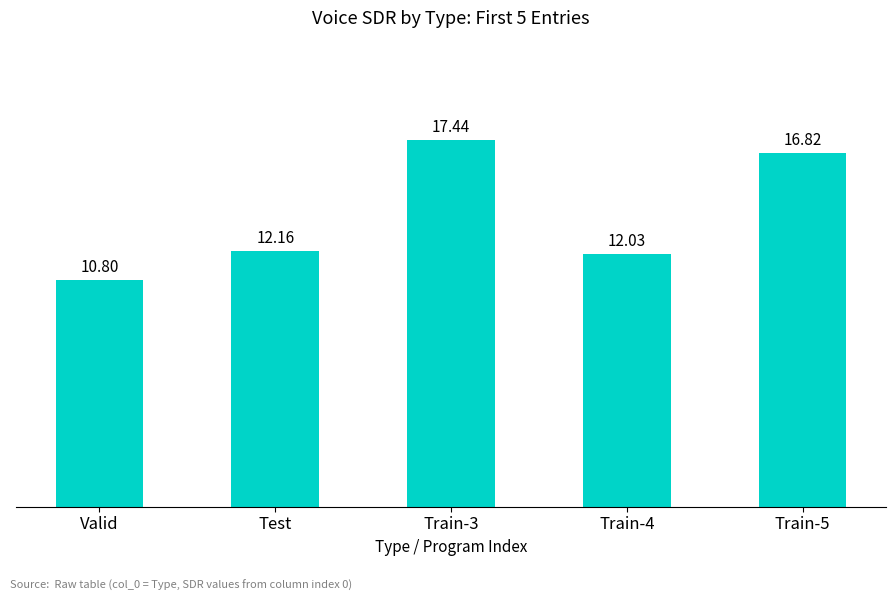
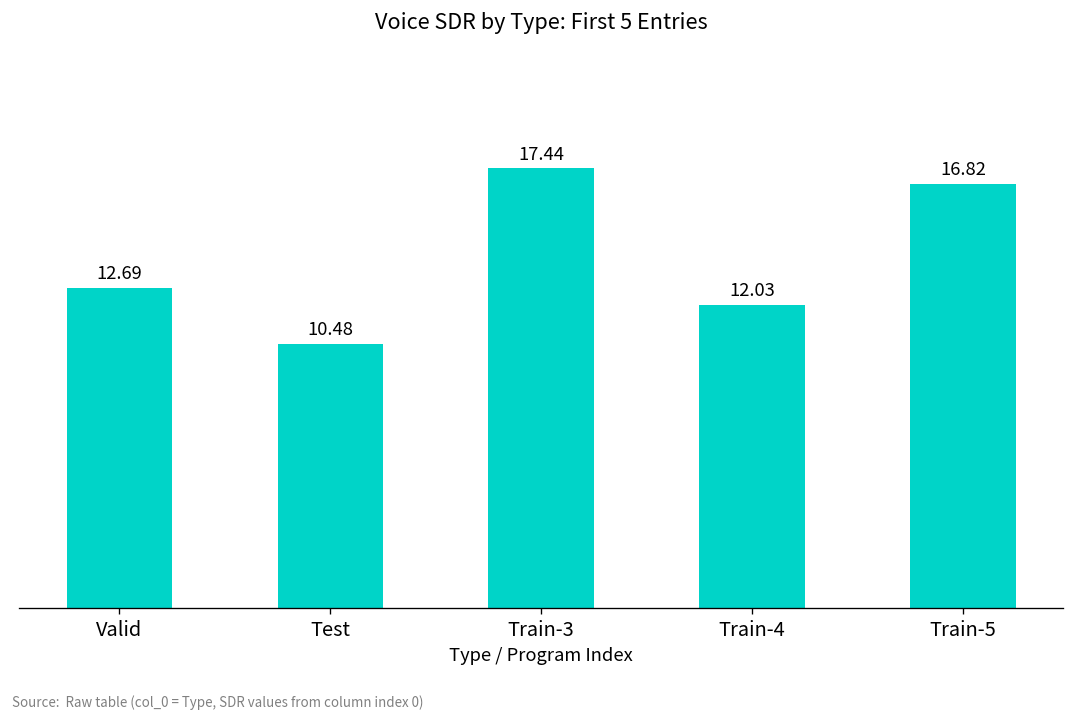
  {
-   "Valid": 10.80,
-   "Test": 12.16,
+   "Valid": 12.69,
+   "Test": 10.48,
    "Train-3": 17.44,
    "Train-4": 12.03,
    "Train-5": 16.82
  }
